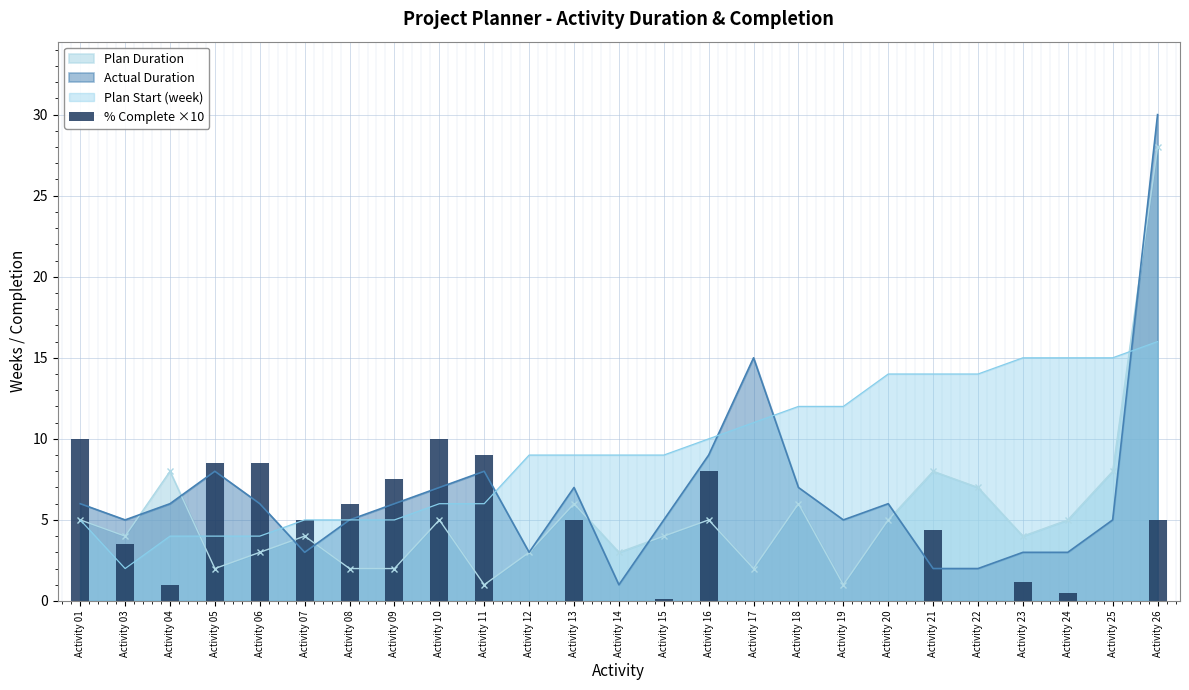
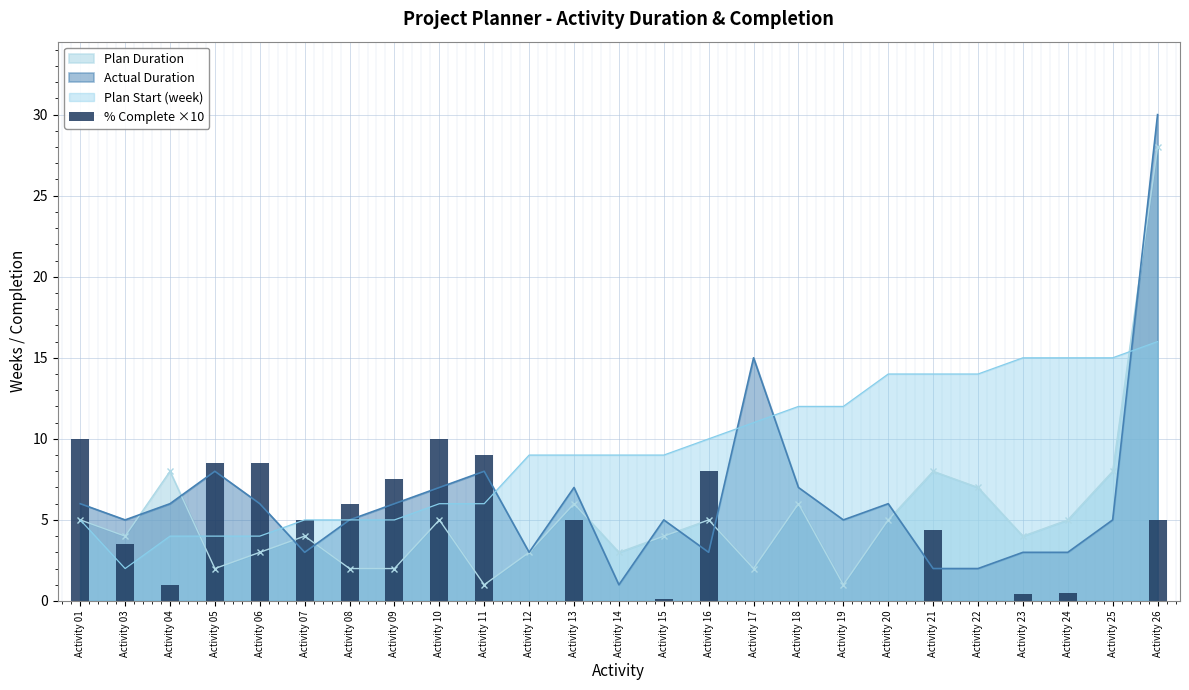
  {
    "% Complete ×10": {
      "Activity 01": 10.0,
      "Activity 03": 3.5,
      "Activity 04": 1.0,
      "Activity 05": 8.5,
      "Activity 06": 8.5,
      "Activity 07": 5.0,
      "Activity 08": 6.0,
      "Activity 09": 7.5,
      "Activity 10": 10.0,
      "Activity 11": 9.0,
      "Activity 12": 0.0,
      "Activity 13": 5.0,
      "Activity 14": 0.0,
      "Activity 16": 8.0,
      "Activity 17": 0.0,
      "Activity 18": 0.0,
      "Activity 19": 0.0,
      "Activity 20": 0.0,
      "Activity 21": 4.4,
      "Activity 22": 0.0,
-     "Activity 23": 1.2,
+     "Activity 23": 0.4,
      "Activity 24": 0.5,
      "Activity 25": 0.0,
      "Activity 26": 5.0
    },
    "Actual Duration": {
      "Activity 01": 6,
      "Activity 03": 5,
      "Activity 04": 6,
      "Activity 05": 8,
      "Activity 06": 6,
      "Activity 07": 3,
      "Activity 09": 6,
      "Activity 10": 7,
      "Activity 11": 8,
      "Activity 13": 7,
      "Activity 14": 1,
      "Activity 15": 5,
-     "Activity 16": 9,
+     "Activity 16": 3,
      "Activity 17": 15,
      "Activity 18": 7,
      "Activity 19": 5,
      "Activity 20": 6,
      "Activity 21": 2,
      "Activity 22": 2,
      "Activity 23": 3,
      "Activity 24": 3,
      "Activity 25": 5,
      "Activity 26": 30
    }
  }
